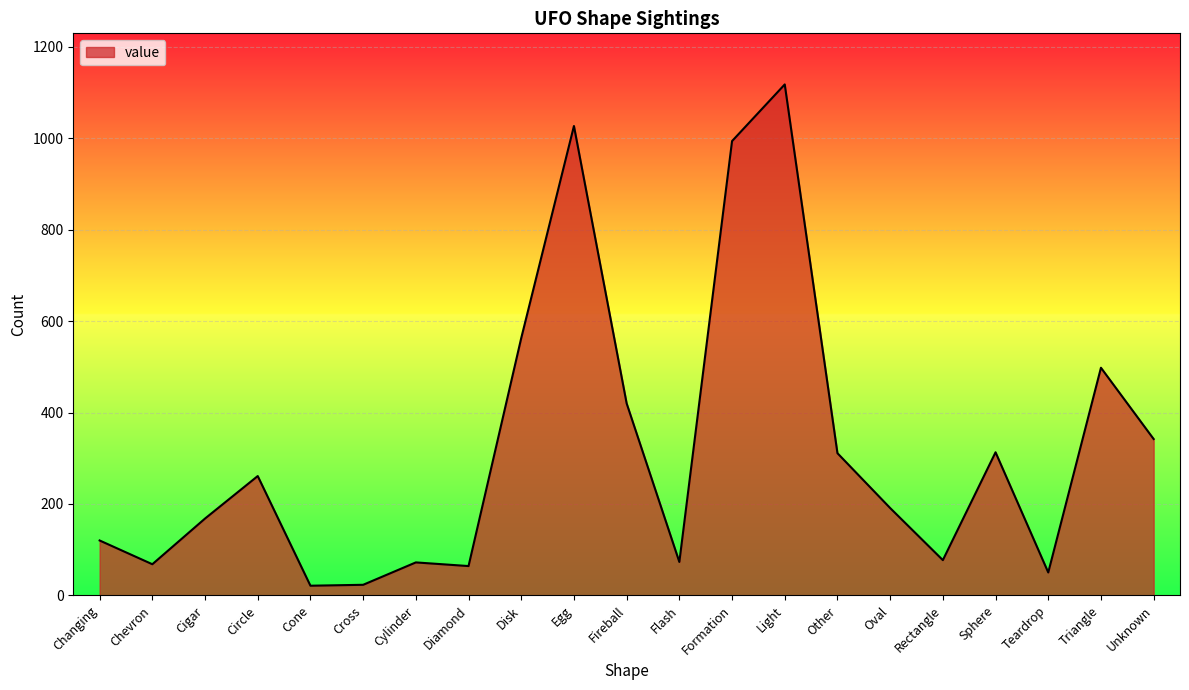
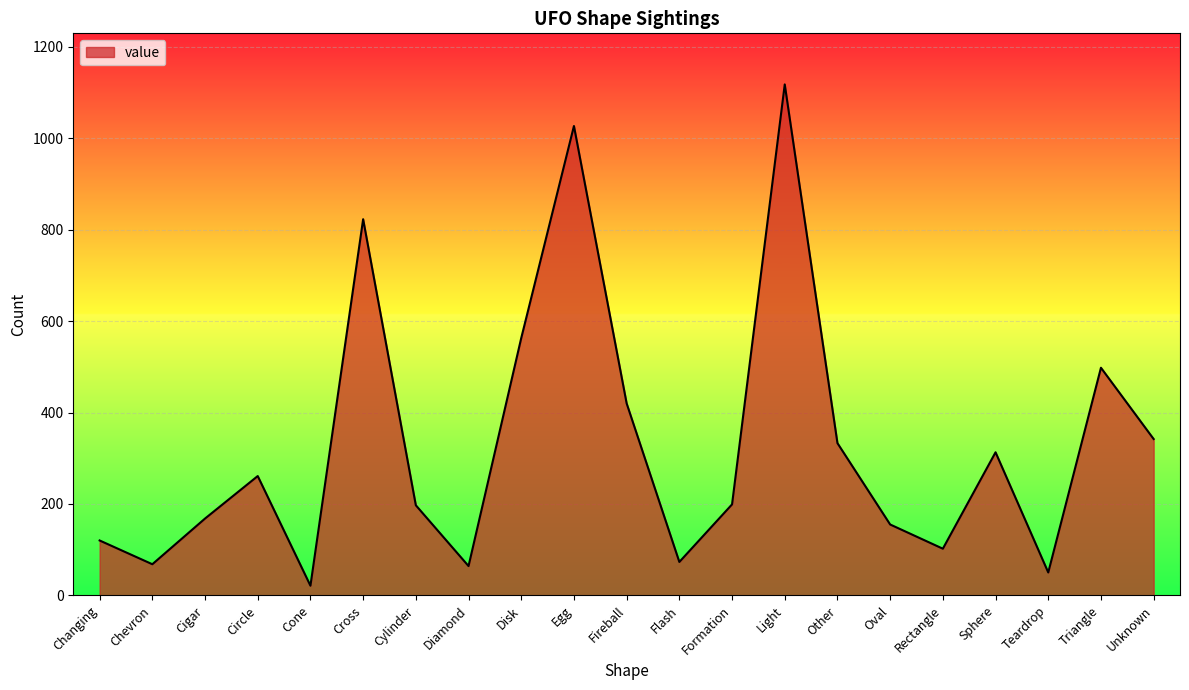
  {
    "Changing": 120,
    "Chevron": 70,
    "Cigar": 170,
    "Circle": 260,
    "Cone": 20,
-   "Cross": 20,
-   "Cylinder": 70,
+   "Cross": 820,
+   "Cylinder": 200,
    "Diamond": 60,
    "Disk": 560,
    "Egg": 1030,
    "Fireball": 420,
    "Flash": 70,
-   "Formation": 990,
+   "Formation": 200,
    "Light": 1120,
-   "Other": 310,
-   "Oval": 190,
-   "Rectangle": 80,
+   "Other": 330,
+   "Oval": 160,
+   "Rectangle": 100,
    "Sphere": 310,
    "Teardrop": 50,
    "Triangle": 500,
    "Unknown": 340
  }
